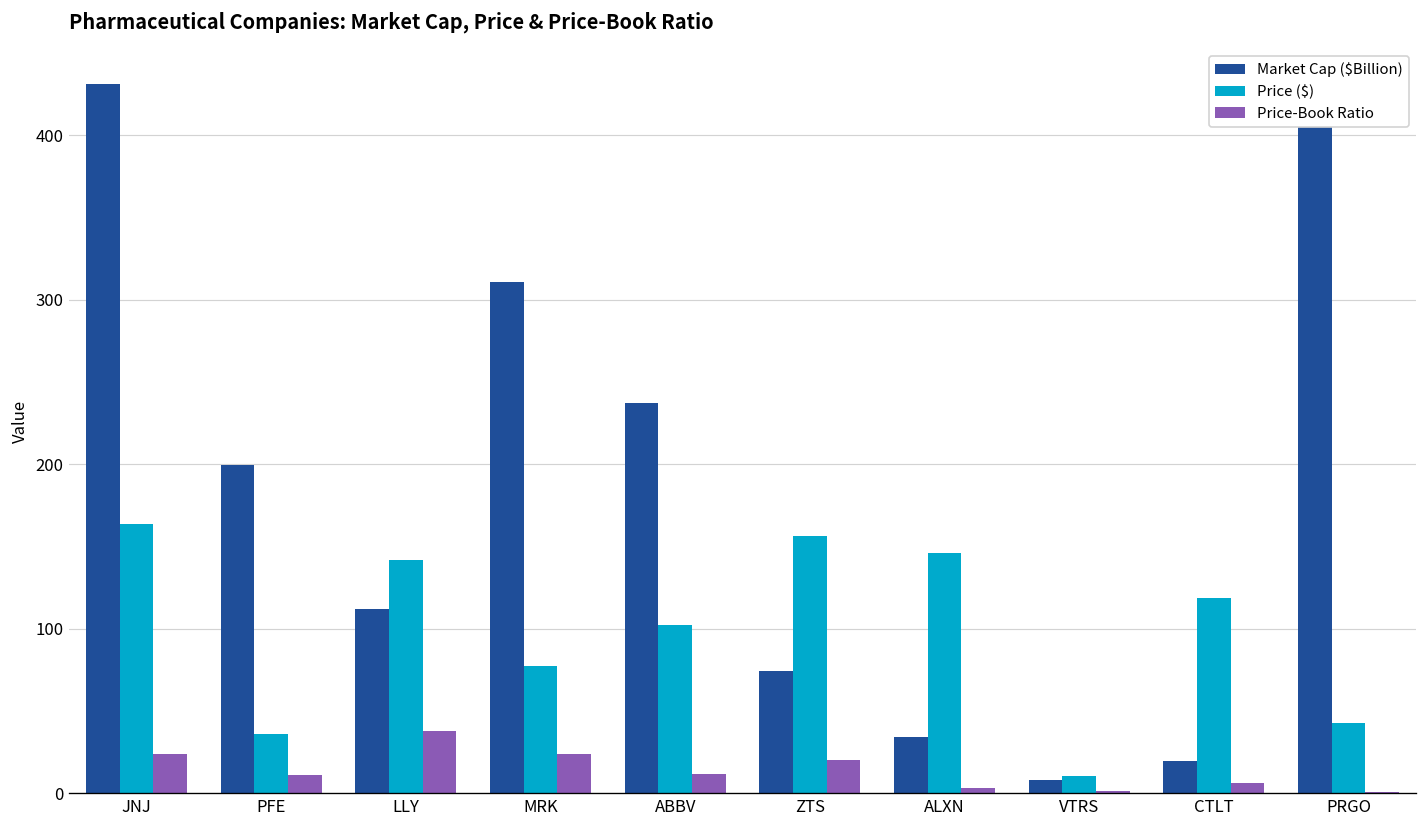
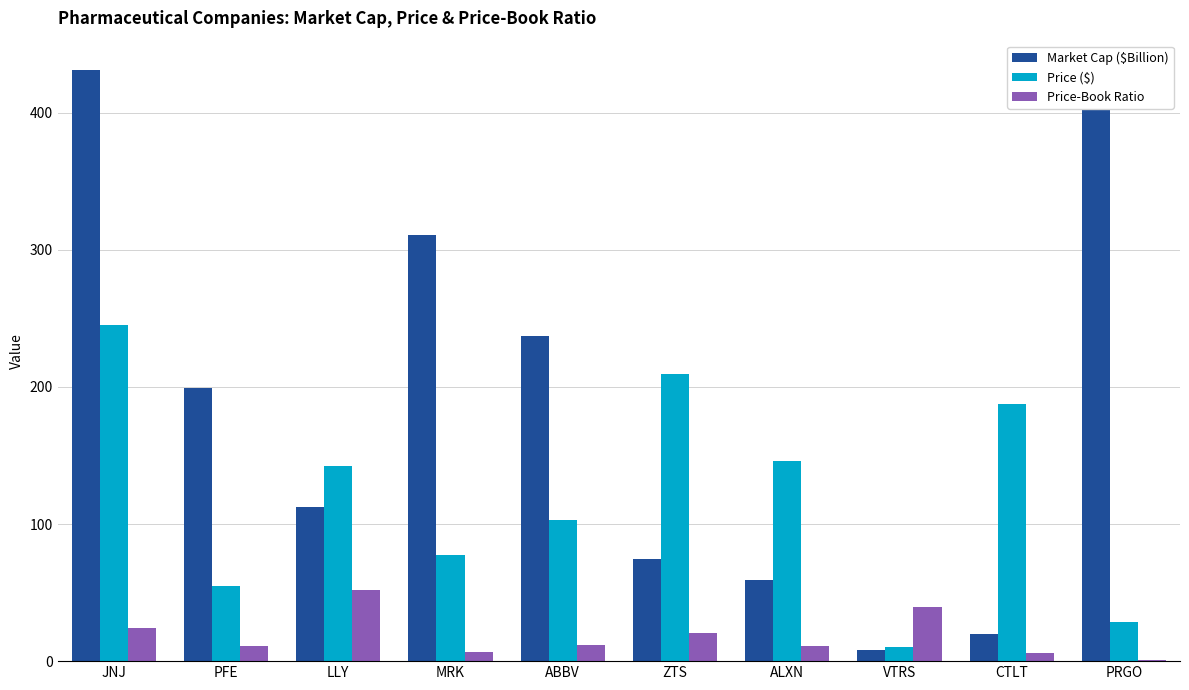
  {
    "Market Cap ($Billion)": {
      "JNJ": 431,
      "PFE": 199,
      "LLY": 112,
      "MRK": 311,
      "ABBV": 237,
      "ZTS": 74,
-     "ALXN": 34,
+     "ALXN": 59,
      "VTRS": 8,
      "CTLT": 20
    },
    "Price ($)": {
-     "JNJ": 164,
-     "PFE": 36,
+     "JNJ": 245,
+     "PFE": 55,
      "LLY": 142,
      "MRK": 78,
      "ABBV": 103,
-     "ZTS": 156,
+     "ZTS": 209,
      "ALXN": 146,
      "VTRS": 11,
-     "CTLT": 119,
-     "PRGO": 43
+     "CTLT": 188,
+     "PRGO": 29
    },
    "Price-Book Ratio": {
      "JNJ": 24,
      "PFE": 11,
-     "LLY": 38,
-     "MRK": 24,
+     "LLY": 52,
+     "MRK": 7,
      "ABBV": 12,
      "ZTS": 20,
-     "ALXN": 3,
-     "VTRS": 2,
+     "ALXN": 11,
+     "VTRS": 39,
      "CTLT": 6
    }
  }
